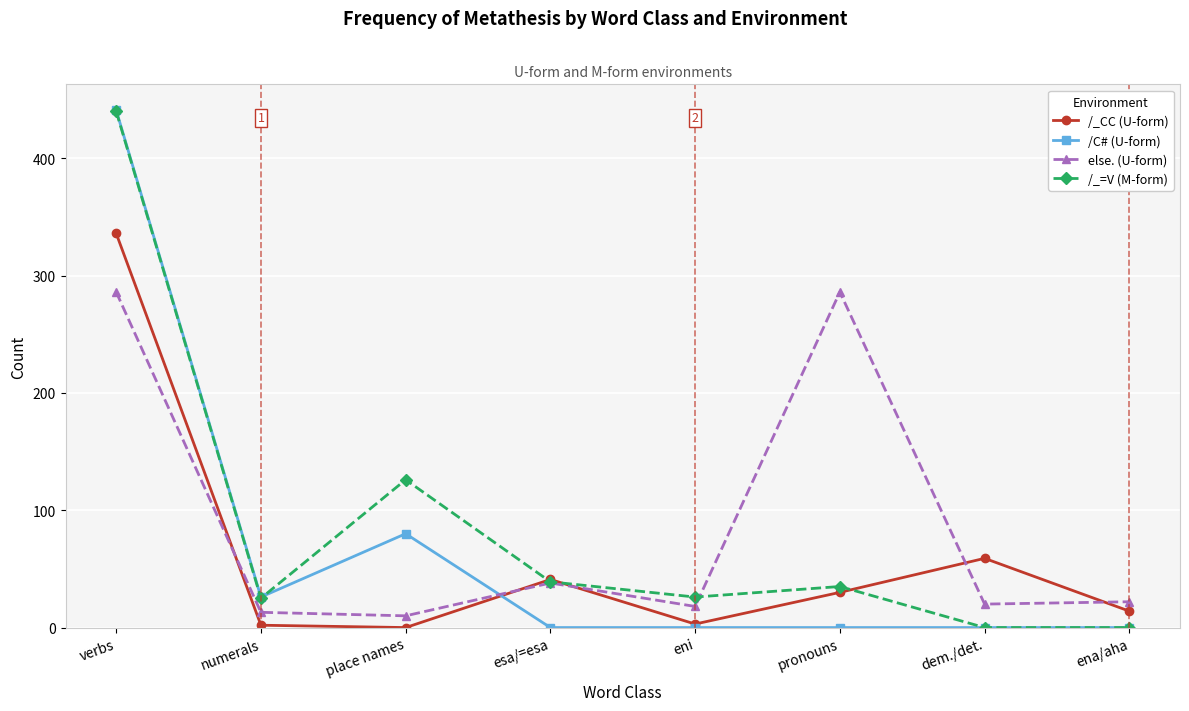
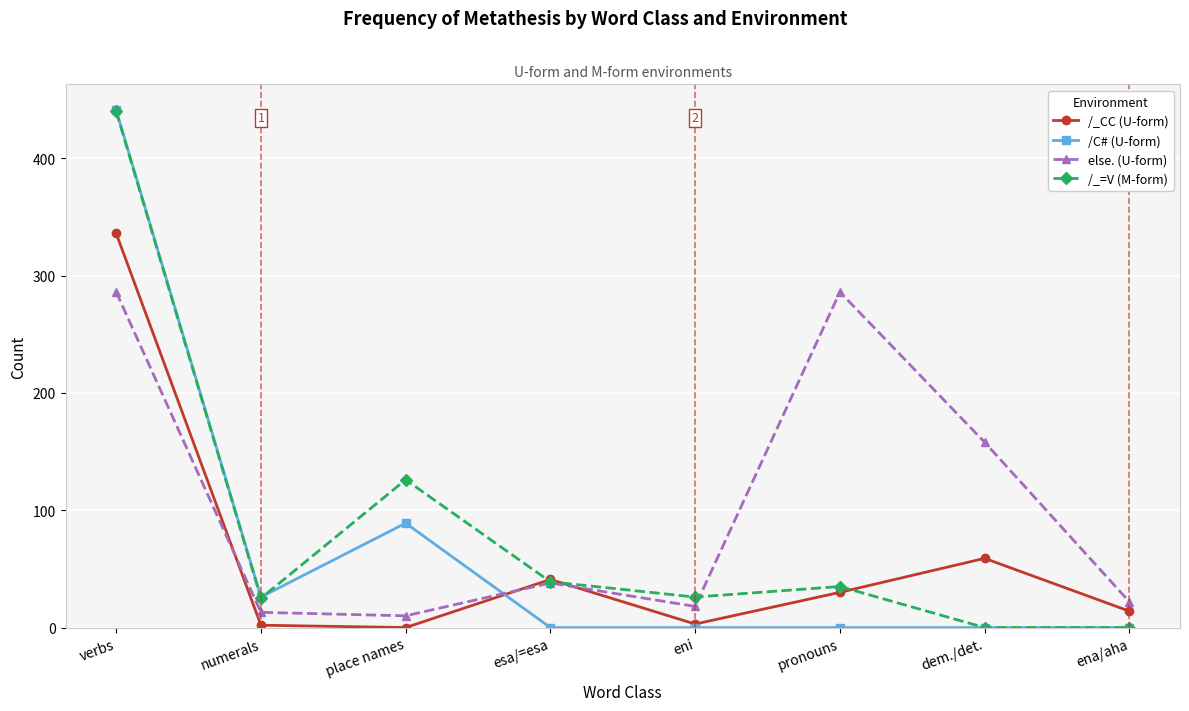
  {
    "/_CC (U-form)": {
      "verbs": 336,
      "numerals": 2,
      "place names": 0,
      "eni": 3,
      "pronouns": 30,
      "dem./det.": 59,
      "ena/aha": 14
    },
    "/C# (U-form)": {
-     "place names": 80,
+     "place names": 89,
      "esa/=esa": 0,
      "eni": 0,
      "pronouns": 0
    },
    "else. (U-form)": {
      "verbs": 286,
      "numerals": 13,
      "place names": 10,
      "eni": 18,
      "pronouns": 286,
-     "dem./det.": 20,
+     "dem./det.": 158,
      "ena/aha": 22
    },
    "/_=V (M-form)": {
      "place names": 126,
      "eni": 26,
      "pronouns": 35
    }
  }
